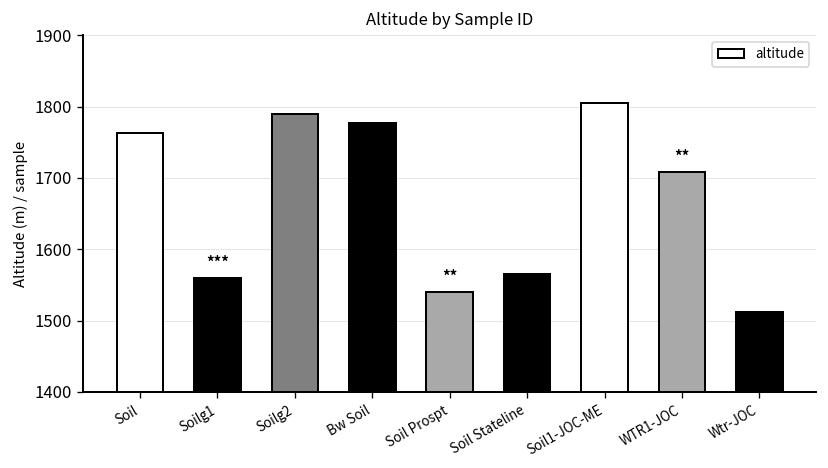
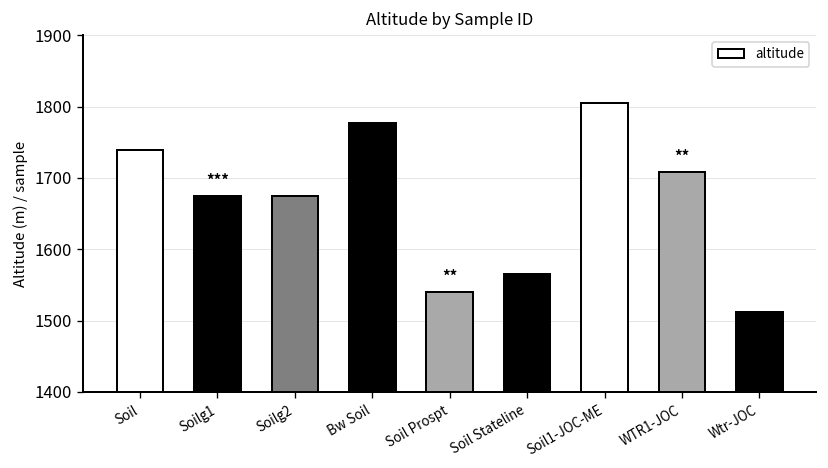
  {
-   "Soil": 1760,
-   "Soilg1": 1560,
-   "Soilg2": 1790,
+   "Soil": 1740,
+   "Soilg1": 1670,
+   "Soilg2": 1670,
    "Bw Soil": 1780,
    "Soil Prospt": 1540,
    "Soil Stateline": 1570,
    "Soil1-JOC-ME": 1800,
    "WTR1-JOC": 1710,
    "Wtr-JOC": 1510
  }
